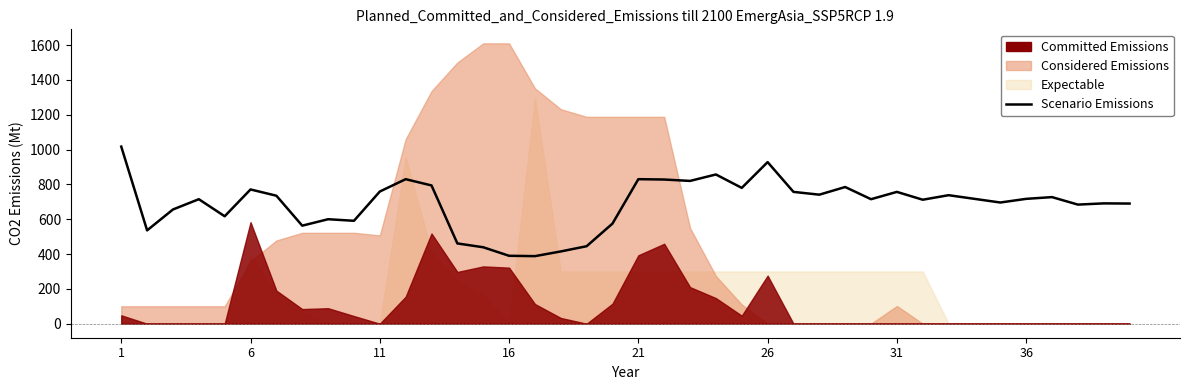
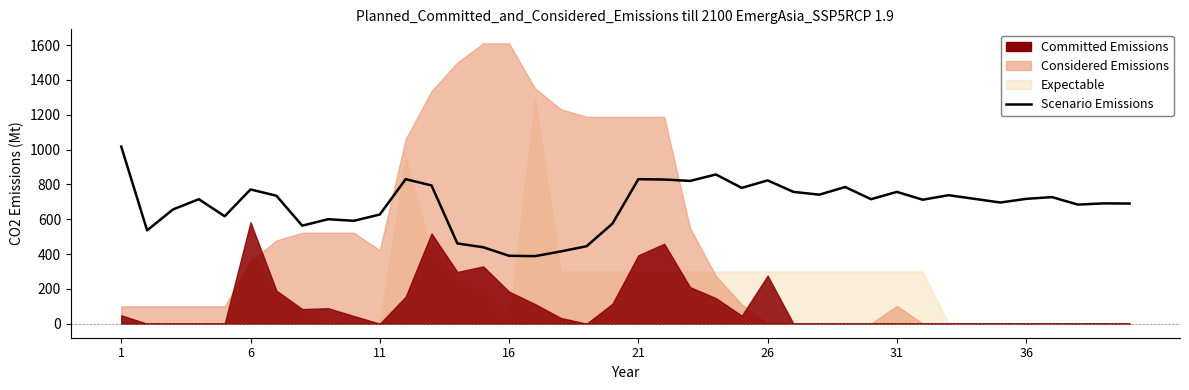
  {
    "Scenario Emissions": {
      "1": 1020,
      "6": 770,
-     "11": 760,
+     "11": 630,
      "16": 390,
      "21": 830,
-     "26": 930,
+     "26": 820,
      "31": 760,
      "36": 720
    },
    "Expectable": {
      "1": 0,
      "6": 390,
      "16": 0,
      "21": 300,
      "26": 300,
      "31": 300
    },
    "Considered Emissions": {
      "1": 100,
      "6": 360,
-     "11": 510,
+     "11": 420,
      "16": 1610,
      "21": 1190,
      "26": 0,
      "31": 100
    },
    "Committed Emissions": {
      "1": 50,
      "6": 580,
-     "16": 320,
+     "16": 180,
      "21": 390,
      "26": 280,
      "31": 0
    }
  }
